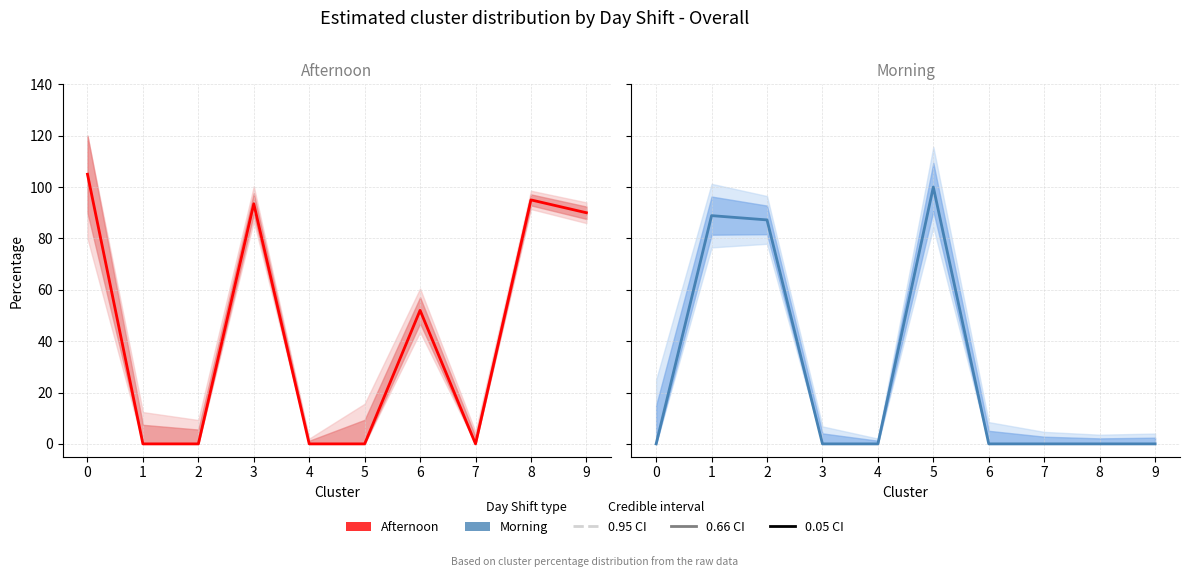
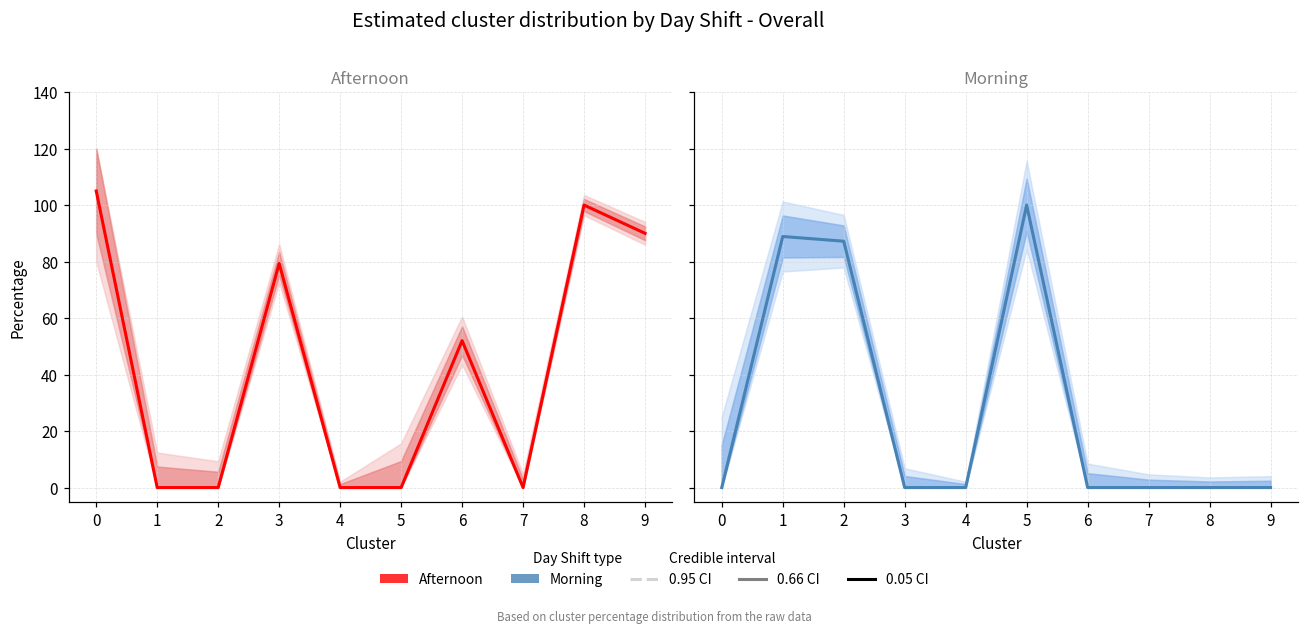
  {
    "Afternoon": {
      "Afternoon": {
        "0": 105,
        "1": 0,
        "2": 0,
-       "3": 94,
+       "3": 79,
        "4": 0,
        "5": 0,
        "6": 52,
        "7": 0,
-       "8": 95,
+       "8": 100,
        "9": 90
      }
    }
  }
